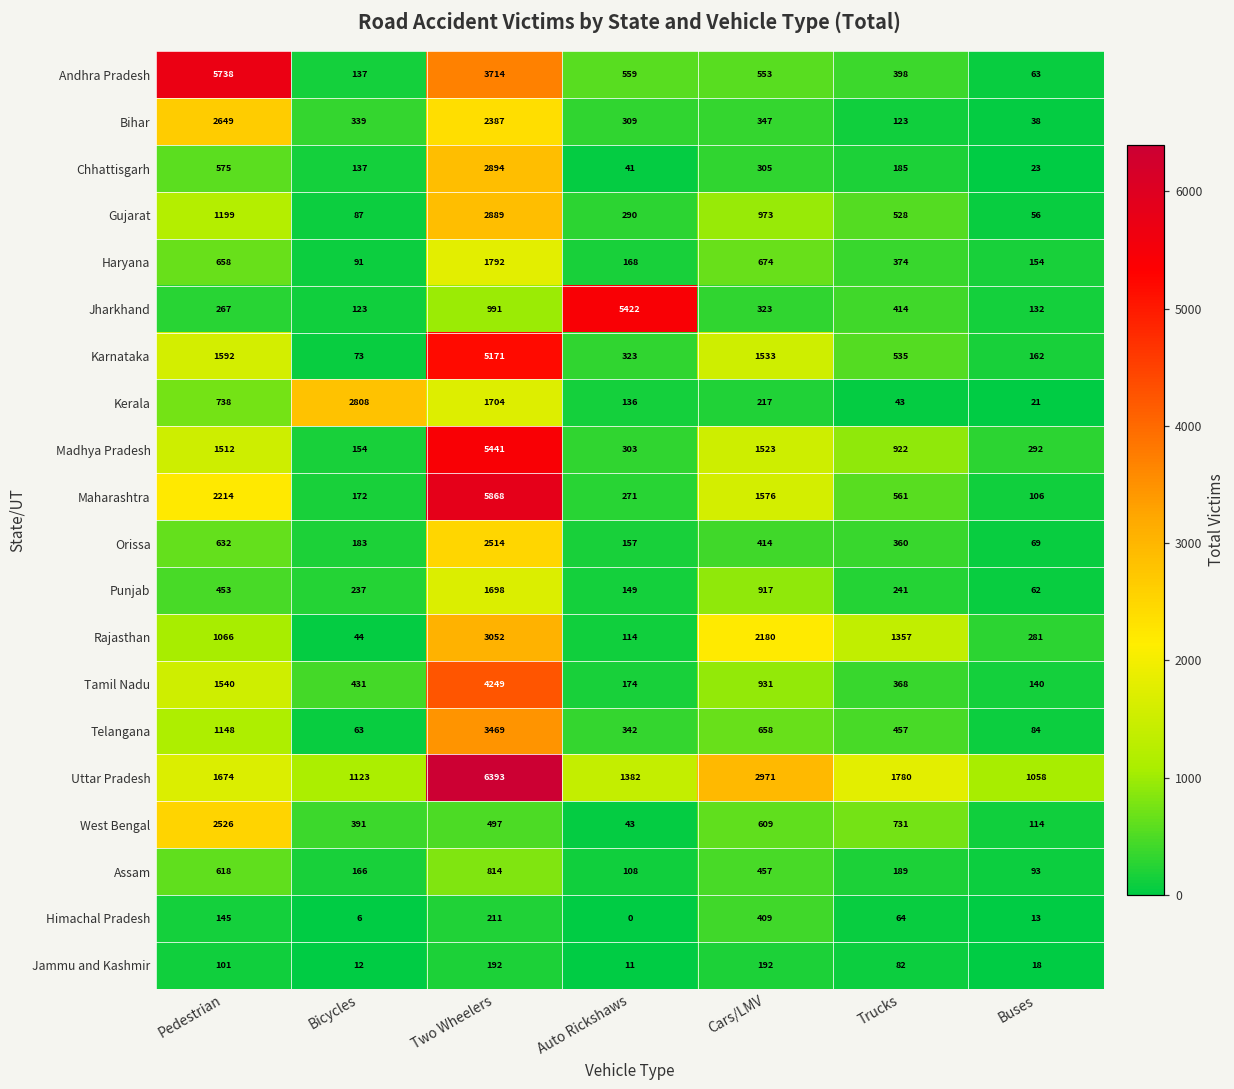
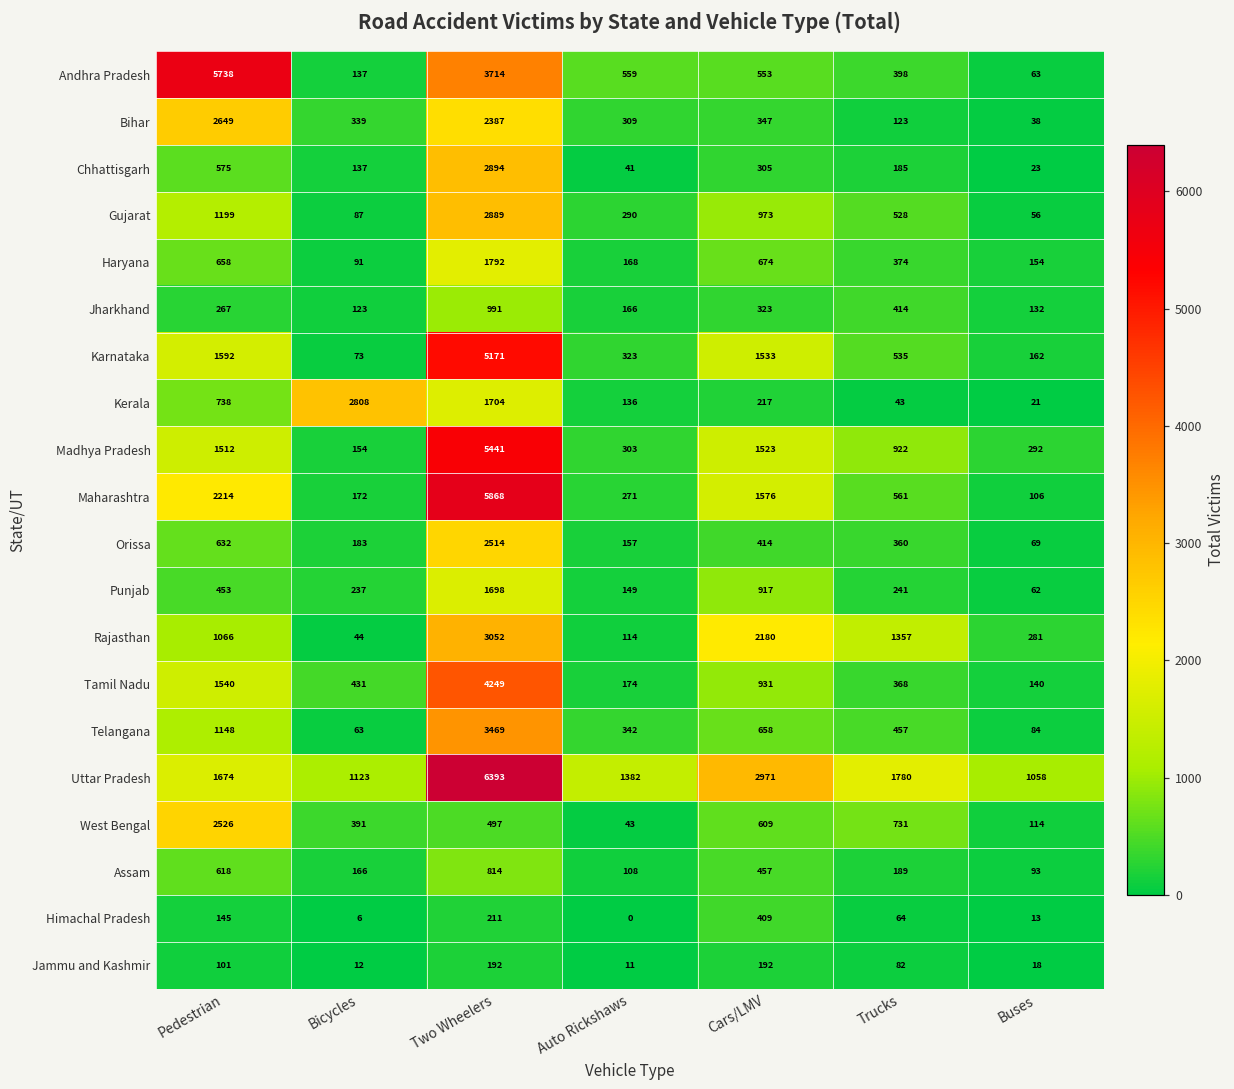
  {
    "Andhra Pradesh": {
      "Pedestrian": 5738,
      "Bicycles": 137,
      "Two Wheelers": 3714,
      "Auto Rickshaws": 559,
      "Cars/LMV": 553,
      "Trucks": 398,
      "Buses": 63
    },
    "Bihar": {
      "Pedestrian": 2649,
      "Bicycles": 339,
      "Two Wheelers": 2387,
      "Auto Rickshaws": 309,
      "Cars/LMV": 347,
      "Trucks": 123,
      "Buses": 38
    },
    "Chhattisgarh": {
      "Pedestrian": 575,
      "Bicycles": 137,
      "Two Wheelers": 2894,
      "Auto Rickshaws": 41,
      "Cars/LMV": 305,
      "Trucks": 185,
      "Buses": 23
    },
    "Gujarat": {
      "Pedestrian": 1199,
      "Bicycles": 87,
      "Two Wheelers": 2889,
      "Auto Rickshaws": 290,
      "Cars/LMV": 973,
      "Trucks": 528,
      "Buses": 56
    },
    "Haryana": {
      "Pedestrian": 658,
      "Bicycles": 91,
      "Two Wheelers": 1792,
      "Auto Rickshaws": 168,
      "Cars/LMV": 674,
      "Trucks": 374,
      "Buses": 154
    },
    "Jharkhand": {
      "Pedestrian": 267,
      "Bicycles": 123,
      "Two Wheelers": 991,
-     "Auto Rickshaws": 5422,
+     "Auto Rickshaws": 166,
      "Cars/LMV": 323,
      "Trucks": 414,
      "Buses": 132
    },
    "Karnataka": {
      "Pedestrian": 1592,
      "Bicycles": 73,
      "Two Wheelers": 5171,
      "Auto Rickshaws": 323,
      "Cars/LMV": 1533,
      "Trucks": 535,
      "Buses": 162
    },
    "Kerala": {
      "Pedestrian": 738,
      "Bicycles": 2808,
      "Two Wheelers": 1704,
      "Auto Rickshaws": 136,
      "Cars/LMV": 217,
      "Trucks": 43,
      "Buses": 21
    },
    "Madhya Pradesh": {
      "Pedestrian": 1512,
      "Bicycles": 154,
      "Two Wheelers": 5441,
      "Auto Rickshaws": 303,
      "Cars/LMV": 1523,
      "Trucks": 922,
      "Buses": 292
    },
    "Maharashtra": {
      "Pedestrian": 2214,
      "Bicycles": 172,
      "Two Wheelers": 5868,
      "Auto Rickshaws": 271,
      "Cars/LMV": 1576,
      "Trucks": 561,
      "Buses": 106
    },
    "Orissa": {
      "Pedestrian": 632,
      "Bicycles": 183,
      "Two Wheelers": 2514,
      "Auto Rickshaws": 157,
      "Cars/LMV": 414,
      "Trucks": 360,
      "Buses": 69
    },
    "Punjab": {
      "Pedestrian": 453,
      "Bicycles": 237,
      "Two Wheelers": 1698,
      "Auto Rickshaws": 149,
      "Cars/LMV": 917,
      "Trucks": 241,
      "Buses": 62
    },
    "Rajasthan": {
      "Pedestrian": 1066,
      "Bicycles": 44,
      "Two Wheelers": 3052,
      "Auto Rickshaws": 114,
      "Cars/LMV": 2180,
      "Trucks": 1357,
      "Buses": 281
    },
    "Tamil Nadu": {
      "Pedestrian": 1540,
      "Bicycles": 431,
      "Two Wheelers": 4249,
      "Auto Rickshaws": 174,
      "Cars/LMV": 931,
      "Trucks": 368,
      "Buses": 140
    },
    "Telangana": {
      "Pedestrian": 1148,
      "Bicycles": 63,
      "Two Wheelers": 3469,
      "Auto Rickshaws": 342,
      "Cars/LMV": 658,
      "Trucks": 457,
      "Buses": 84
    },
    "Uttar Pradesh": {
      "Pedestrian": 1674,
      "Bicycles": 1123,
      "Two Wheelers": 6393,
      "Auto Rickshaws": 1382,
      "Cars/LMV": 2971,
      "Trucks": 1780,
      "Buses": 1058
    },
    "West Bengal": {
      "Pedestrian": 2526,
      "Bicycles": 391,
      "Two Wheelers": 497,
      "Auto Rickshaws": 43,
      "Cars/LMV": 609,
      "Trucks": 731,
      "Buses": 114
    },
    "Assam": {
      "Pedestrian": 618,
      "Bicycles": 166,
      "Two Wheelers": 814,
      "Auto Rickshaws": 108,
      "Cars/LMV": 457,
      "Trucks": 189,
      "Buses": 93
    },
    "Himachal Pradesh": {
      "Pedestrian": 145,
      "Bicycles": 6,
      "Two Wheelers": 211,
      "Auto Rickshaws": 0,
      "Cars/LMV": 409,
      "Trucks": 64,
      "Buses": 13
    },
    "Jammu and Kashmir": {
      "Pedestrian": 101,
      "Bicycles": 12,
      "Two Wheelers": 192,
      "Auto Rickshaws": 11,
      "Cars/LMV": 192,
      "Trucks": 82,
      "Buses": 18
    }
  }
